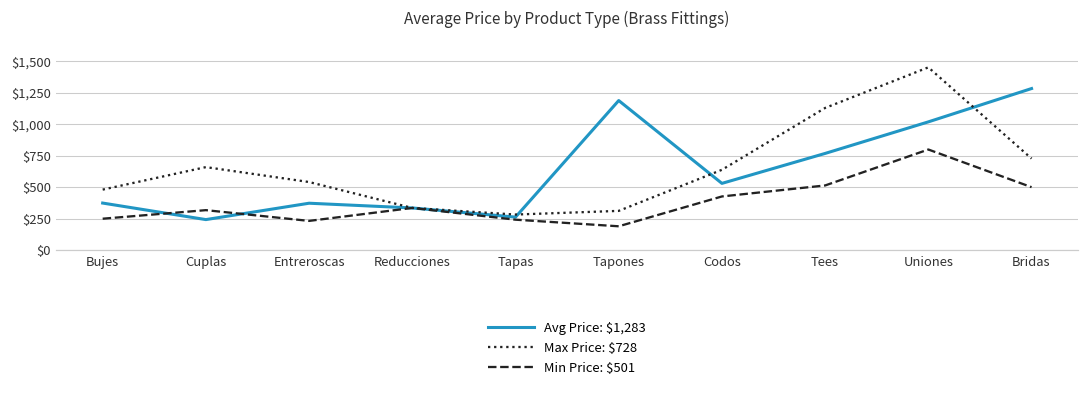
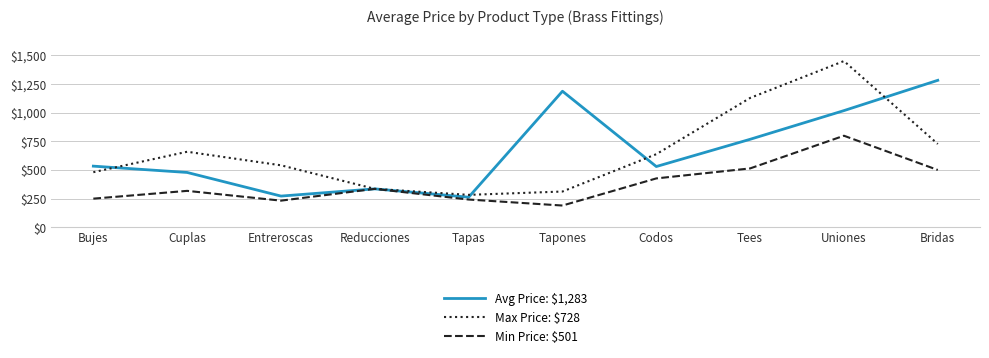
  {
    "Avg Price: $1,283": {
-     "Bujes": "$370",
-     "Cuplas": "$240",
-     "Entreroscas": "$370",
+     "Bujes": "$530",
+     "Cuplas": "$480",
+     "Entreroscas": "$270",
      "Tapones": "$1,190",
      "Codos": "$530",
      "Tees": "$770",
      "Uniones": "$1,020",
      "Bridas": "$1,280"
    }
  }
